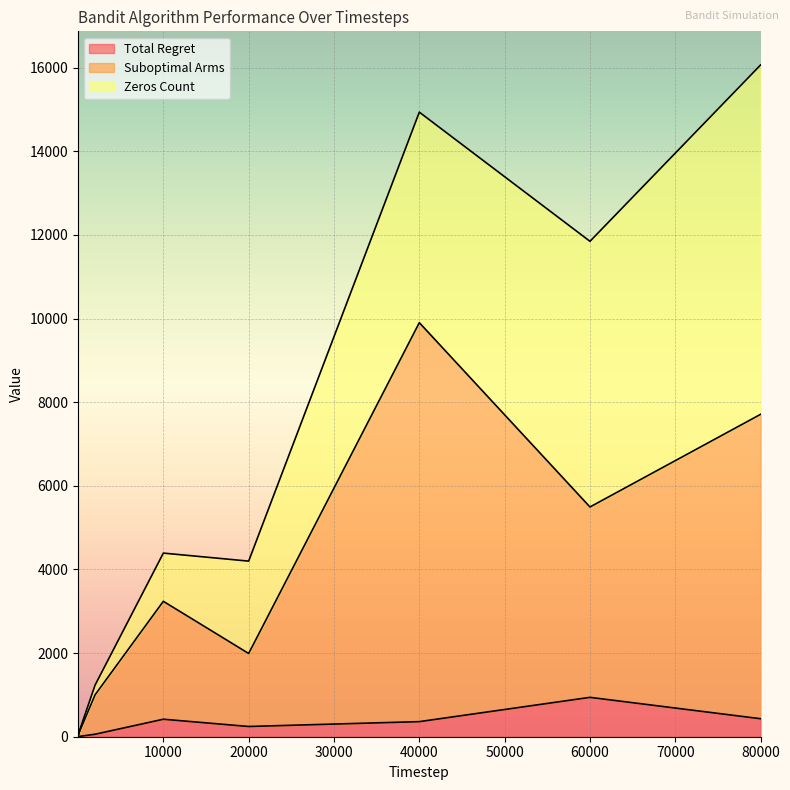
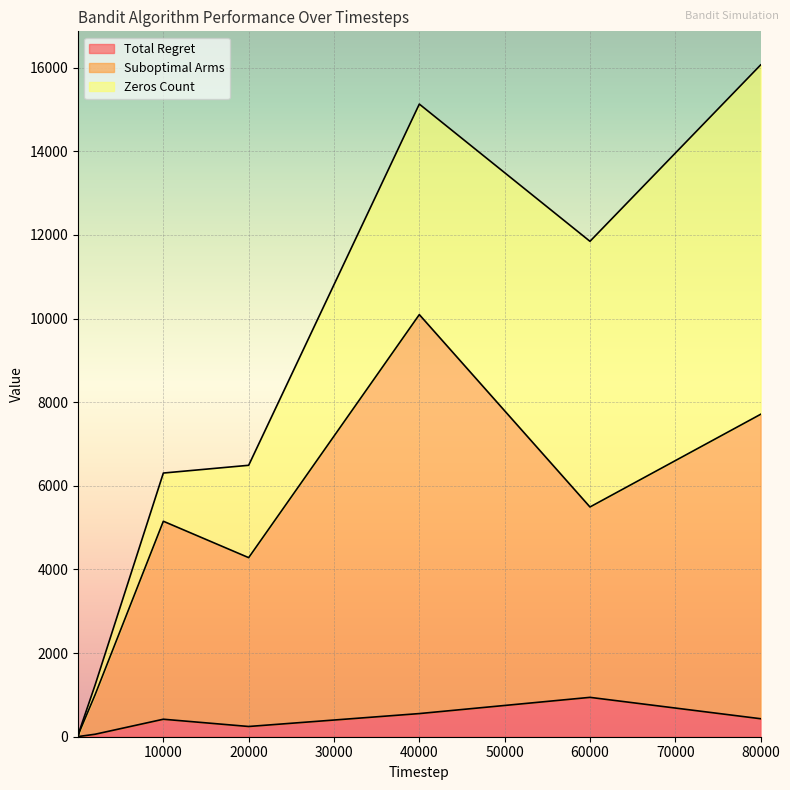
  {
    "Total Regret": {
      "10000": 400,
      "20000": 200,
-     "40000": 400,
+     "40000": 600,
      "60000": 900,
      "80000": 400
    },
    "Suboptimal Arms": {
-     "10000": 2800,
-     "20000": 1700,
+     "10000": 4700,
+     "20000": 4000,
      "40000": 9500,
      "60000": 4600,
      "80000": 7300
    },
    "Zeros Count": {
      "10000": 1200,
      "20000": 2200,
      "40000": 5000,
      "60000": 6400,
      "80000": 8400
    }
  }
